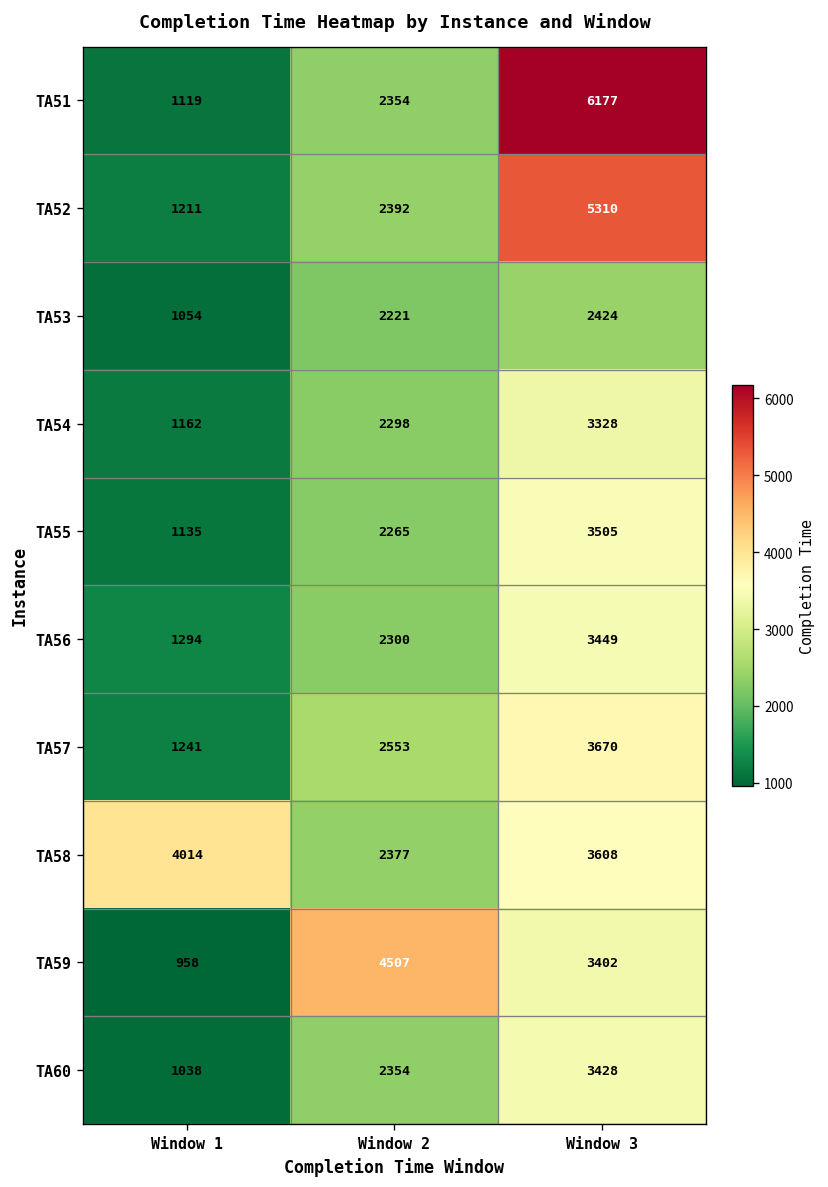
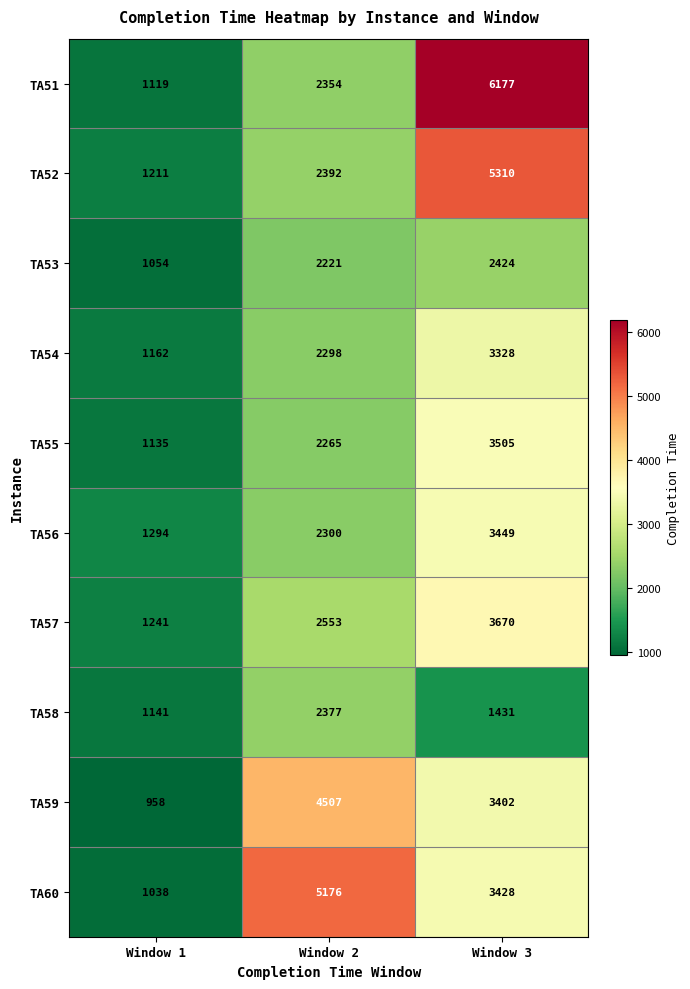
  {
    "TA51": {
      "Window 1": 1119,
      "Window 2": 2354,
      "Window 3": 6177
    },
    "TA52": {
      "Window 1": 1211,
      "Window 2": 2392,
      "Window 3": 5310
    },
    "TA53": {
      "Window 1": 1054,
      "Window 2": 2221,
      "Window 3": 2424
    },
    "TA54": {
      "Window 1": 1162,
      "Window 2": 2298,
      "Window 3": 3328
    },
    "TA55": {
      "Window 1": 1135,
      "Window 2": 2265,
      "Window 3": 3505
    },
    "TA56": {
      "Window 1": 1294,
      "Window 2": 2300,
      "Window 3": 3449
    },
    "TA57": {
      "Window 1": 1241,
      "Window 2": 2553,
      "Window 3": 3670
    },
    "TA58": {
-     "Window 1": 4014,
+     "Window 1": 1141,
      "Window 2": 2377,
-     "Window 3": 3608
+     "Window 3": 1431
    },
    "TA59": {
      "Window 1": 958,
      "Window 2": 4507,
      "Window 3": 3402
    },
    "TA60": {
      "Window 1": 1038,
-     "Window 2": 2354,
+     "Window 2": 5176,
      "Window 3": 3428
    }
  }
